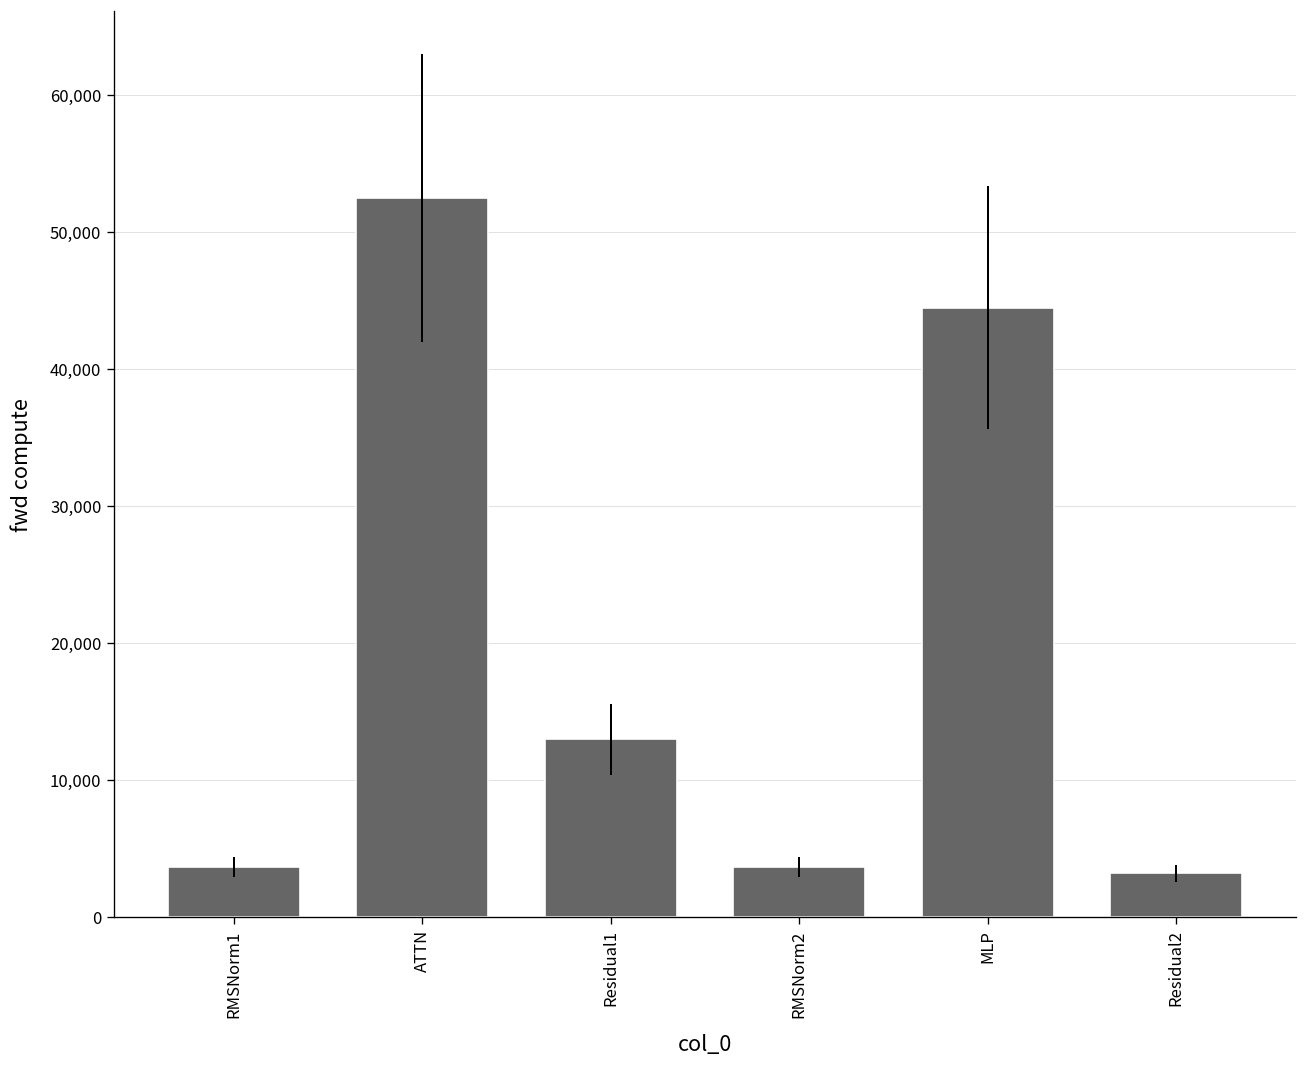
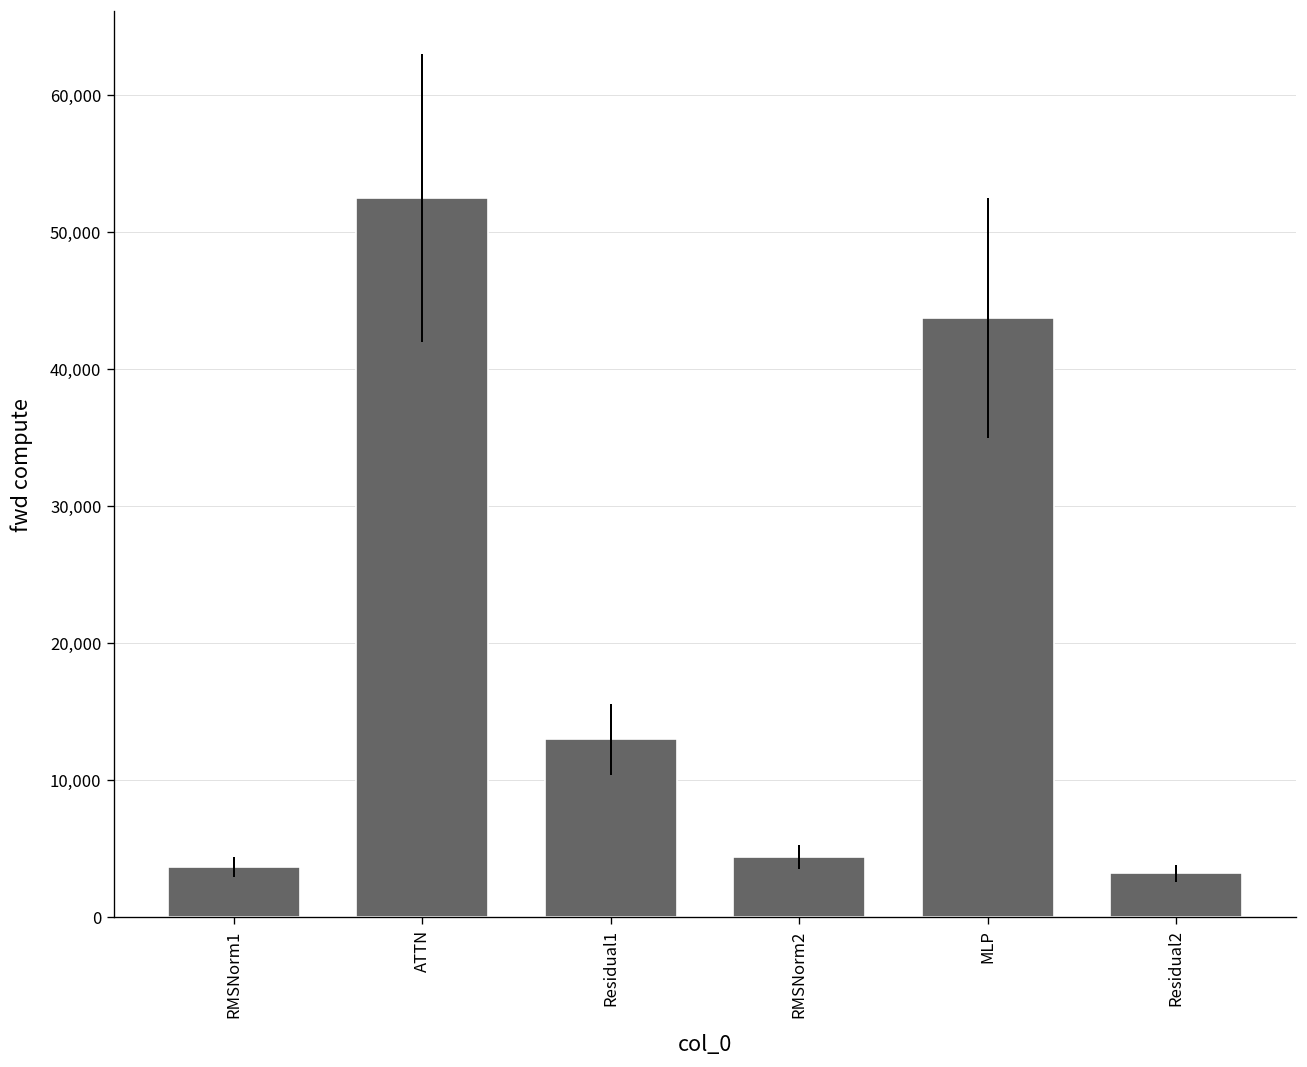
  {
    "RMSNorm1": "3,600",
    "ATTN": "52,500",
    "Residual1": "13,000",
-   "RMSNorm2": "3,600",
-   "MLP": "44,500",
+   "RMSNorm2": "4,400",
+   "MLP": "43,700",
    "Residual2": "3,200"
  }
